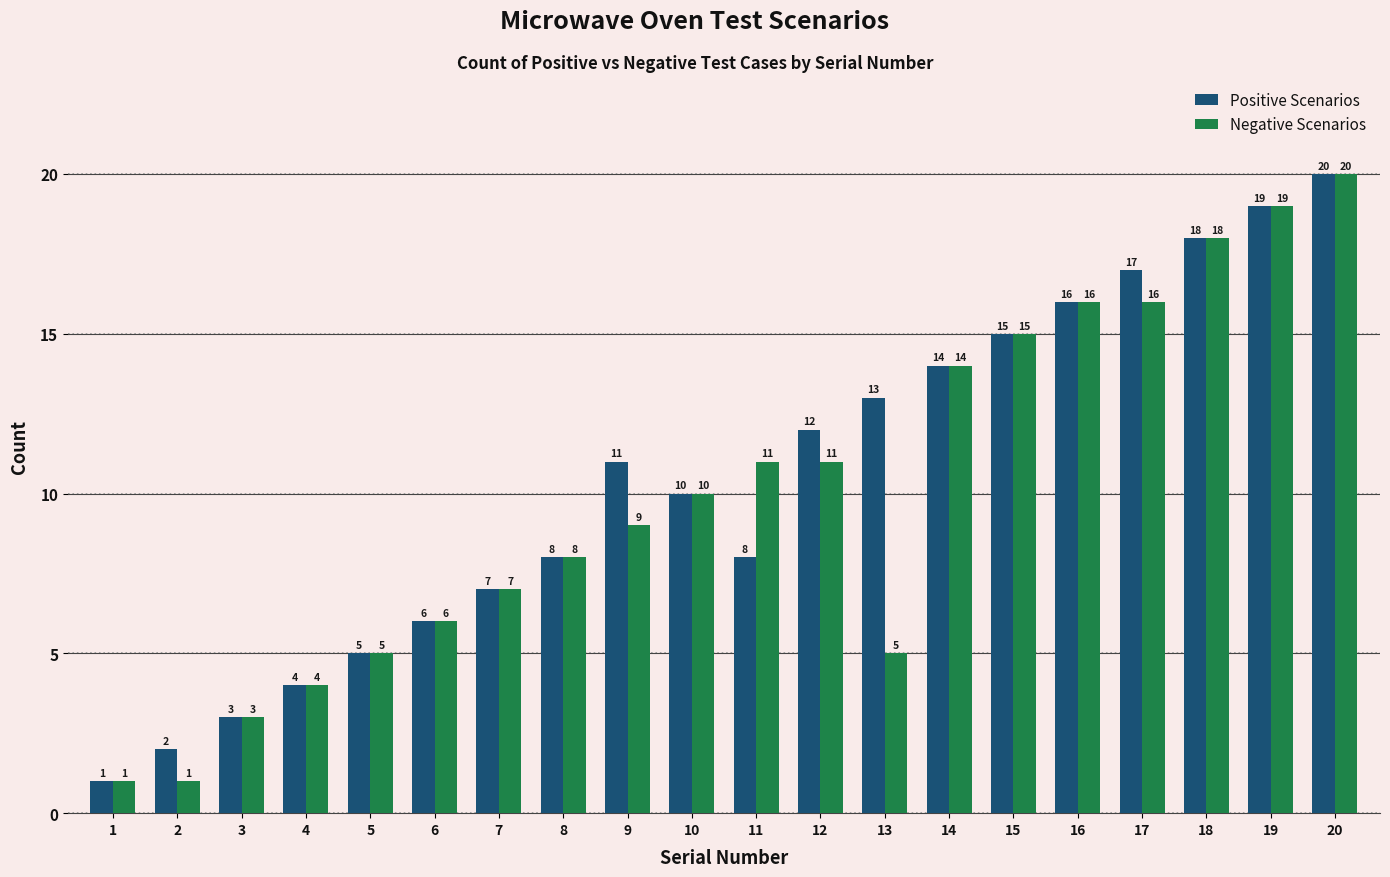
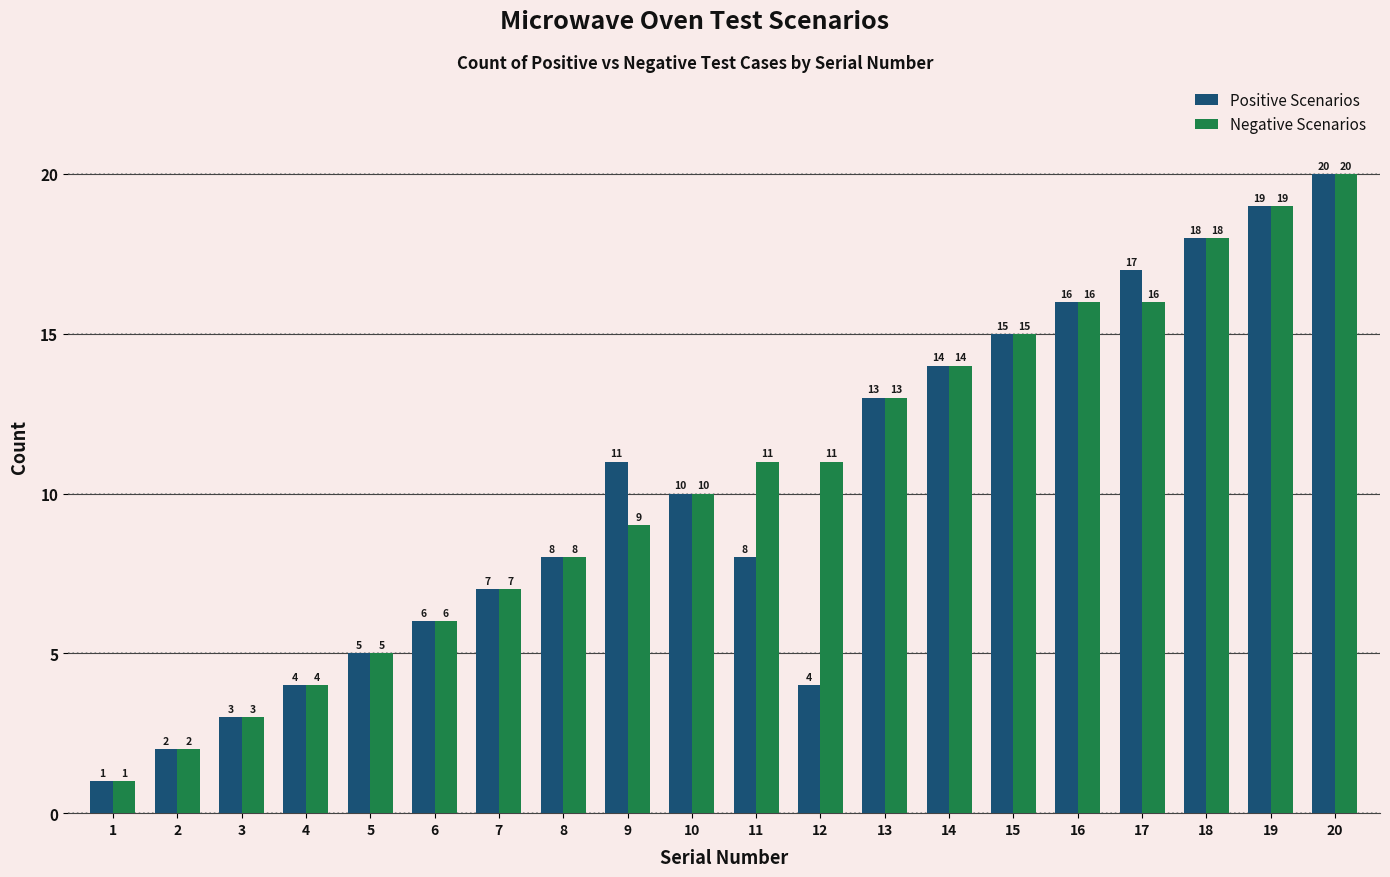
  {
    "Positive Scenarios": {
      "1": 1,
      "2": 2,
      "3": 3,
      "4": 4,
      "5": 5,
      "6": 6,
      "7": 7,
      "8": 8,
      "9": 11,
      "10": 10,
      "11": 8,
-     "12": 12,
+     "12": 4,
      "13": 13,
      "14": 14,
      "15": 15,
      "16": 16,
      "17": 17,
      "18": 18,
      "19": 19,
      "20": 20
    },
    "Negative Scenarios": {
      "1": 1,
-     "2": 1,
+     "2": 2,
      "3": 3,
      "4": 4,
      "5": 5,
      "6": 6,
      "7": 7,
      "8": 8,
      "9": 9,
      "10": 10,
      "11": 11,
      "12": 11,
-     "13": 5,
+     "13": 13,
      "14": 14,
      "15": 15,
      "16": 16,
      "17": 16,
      "18": 18,
      "19": 19,
      "20": 20
    }
  }
